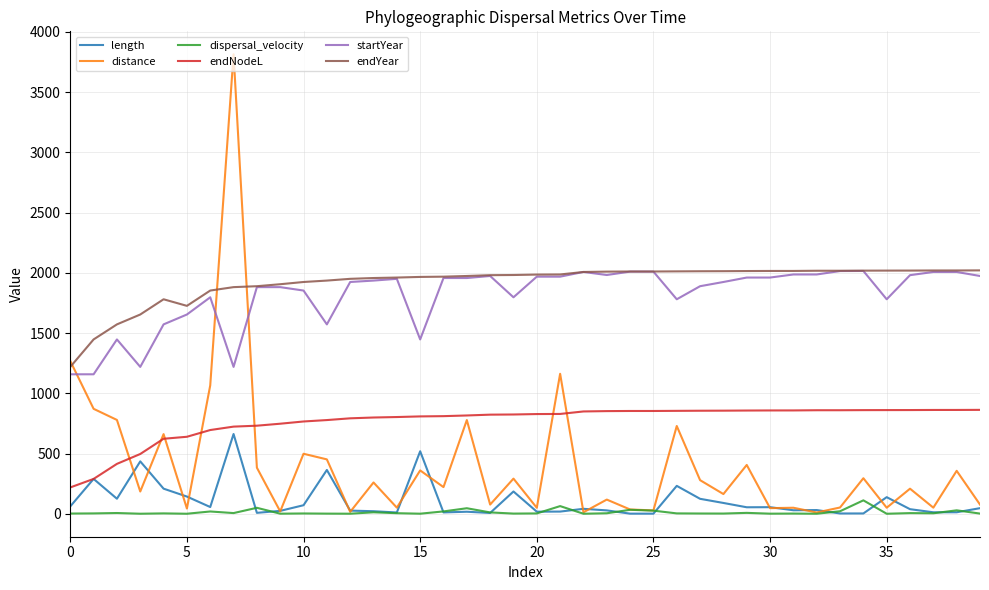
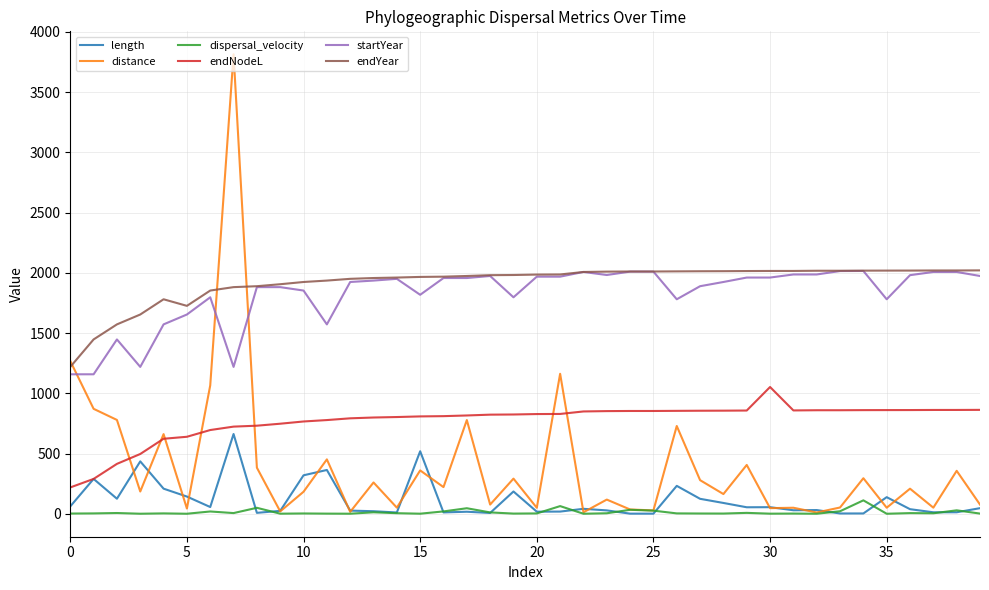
  {
    "length": {
      "0": 60,
      "5": 140,
-     "10": 70,
+     "10": 320,
      "15": 520,
      "25": 0,
      "35": 140
    },
    "distance": {
      "0": 1270,
      "5": 40,
-     "10": 500,
+     "10": 180,
      "15": 360,
      "20": 50,
      "35": 50
    },
    "dispersal_velocity": {
      "0": 0,
      "5": 0,
      "10": 0,
      "15": 0,
      "30": 0,
      "35": 0
    },
    "endNodeL": {
      "0": 220,
      "5": 640,
      "10": 770,
      "15": 810,
      "20": 830,
      "25": 850,
-     "30": 860,
+     "30": 1050,
      "35": 860
    },
    "startYear": {
      "0": 1160,
      "5": 1650,
      "10": 1850,
-     "15": 1450,
+     "15": 1820,
      "30": 1960,
      "35": 1780
    },
    "endYear": {
      "0": 1220,
      "5": 1730,
      "10": 1920,
      "15": 1970,
      "30": 2020,
      "35": 2020
    }
  }
